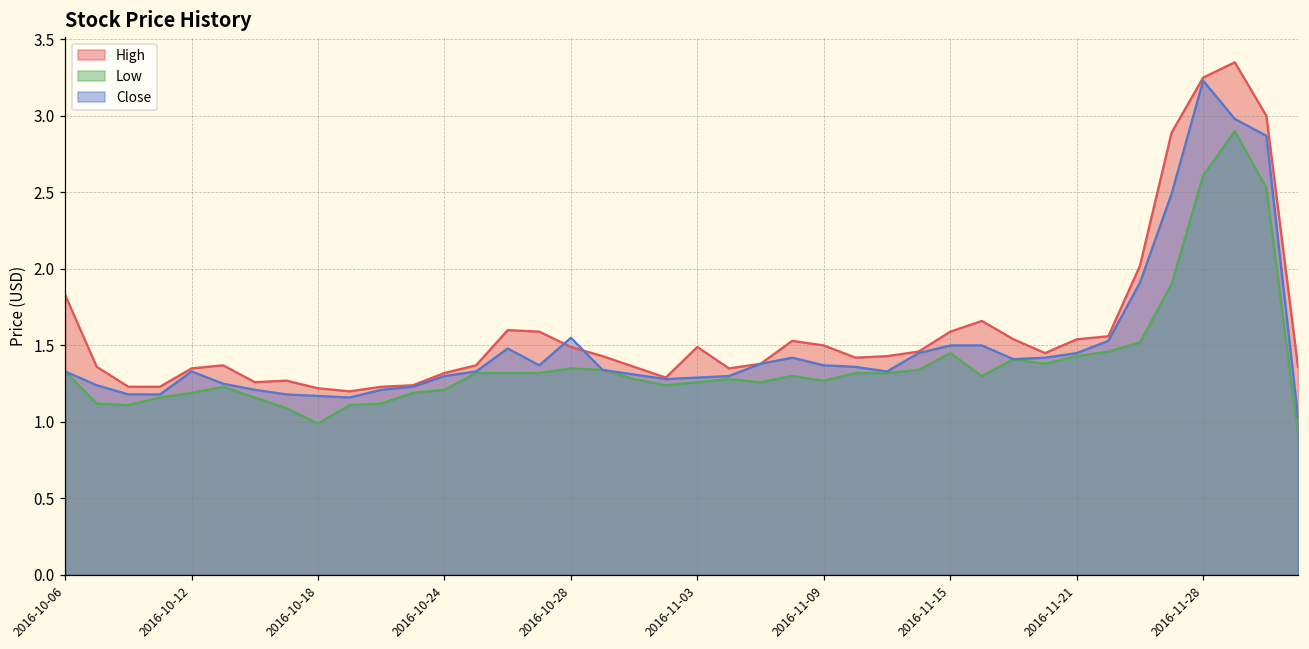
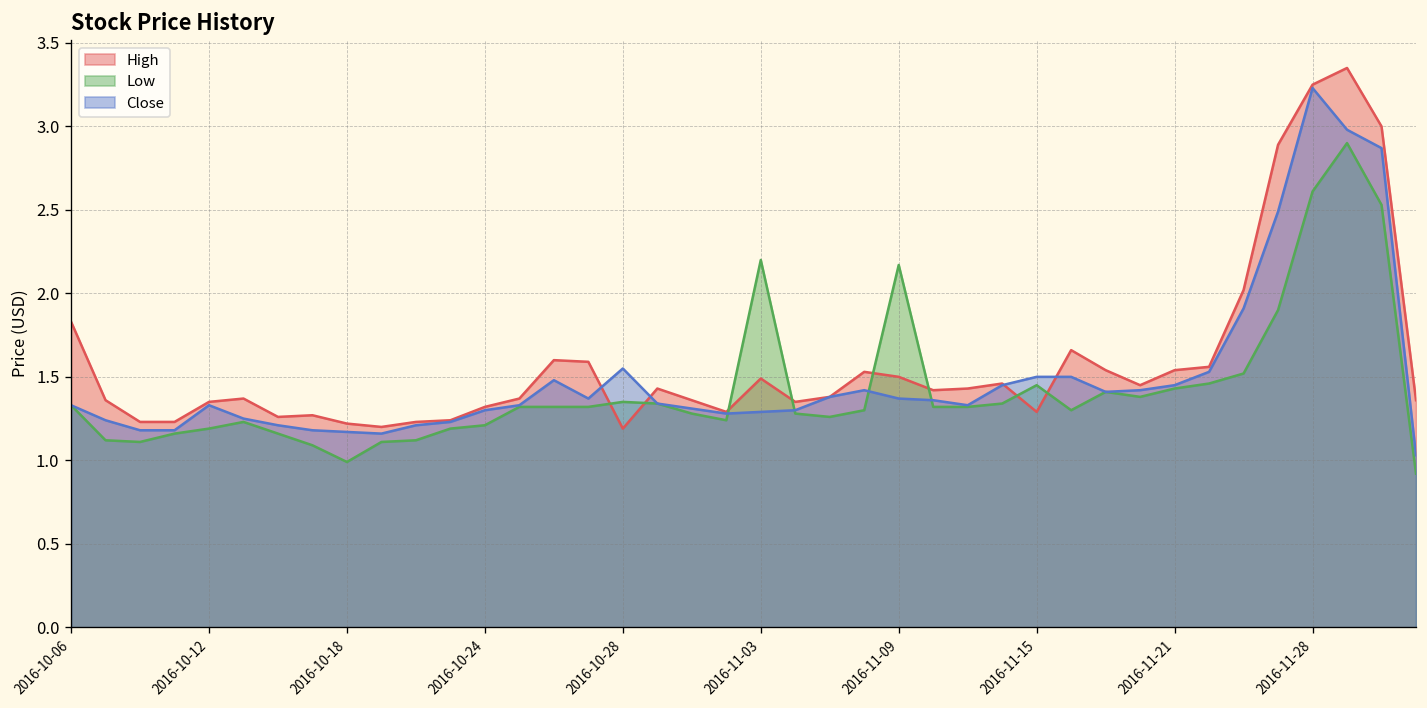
  {
    "High": {
      "2016-10-06": 1.83,
      "2016-10-12": 1.35,
      "2016-10-18": 1.22,
      "2016-10-24": 1.32,
-     "2016-10-28": 1.49,
+     "2016-10-28": 1.19,
      "2016-11-03": 1.49,
      "2016-11-09": 1.50,
-     "2016-11-15": 1.59,
+     "2016-11-15": 1.29,
      "2016-11-21": 1.54,
      "2016-11-28": 3.25
    },
    "Low": {
      "2016-10-12": 1.19,
      "2016-10-18": 0.99,
      "2016-10-24": 1.21,
      "2016-10-28": 1.35,
-     "2016-11-03": 1.26,
-     "2016-11-09": 1.27,
+     "2016-11-03": 2.20,
+     "2016-11-09": 2.17,
      "2016-11-15": 1.45,
      "2016-11-21": 1.43,
      "2016-11-28": 2.61
    },
    "Close": {
      "2016-10-12": 1.33,
      "2016-10-18": 1.17,
      "2016-10-24": 1.30,
      "2016-10-28": 1.55,
      "2016-11-03": 1.29,
      "2016-11-09": 1.37,
      "2016-11-15": 1.50,
      "2016-11-21": 1.45,
      "2016-11-28": 3.23
    }
  }
